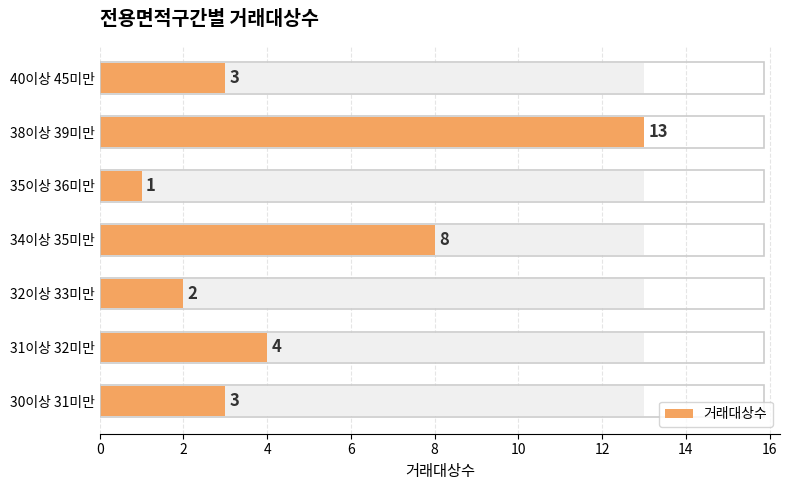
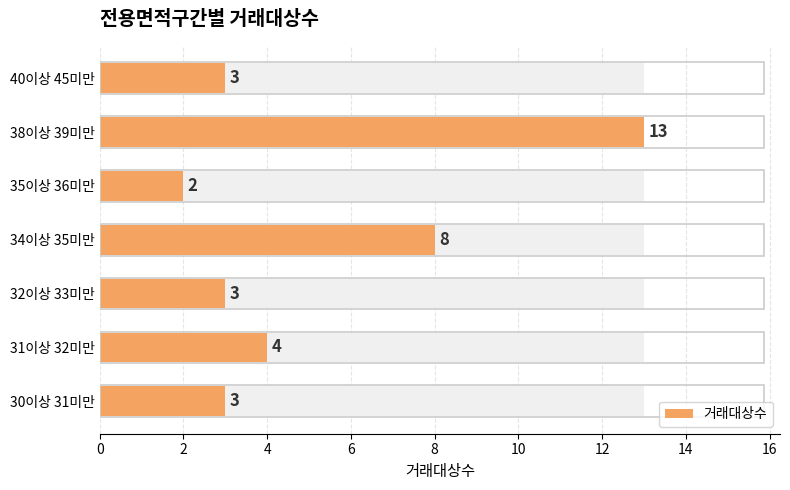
  {
    "거래대상수": {
      "38이상 39미만": 13,
-     "35이상 36미만": 1,
-     "32이상 33미만": 2
+     "35이상 36미만": 2,
+     "32이상 33미만": 3
    }
  }
